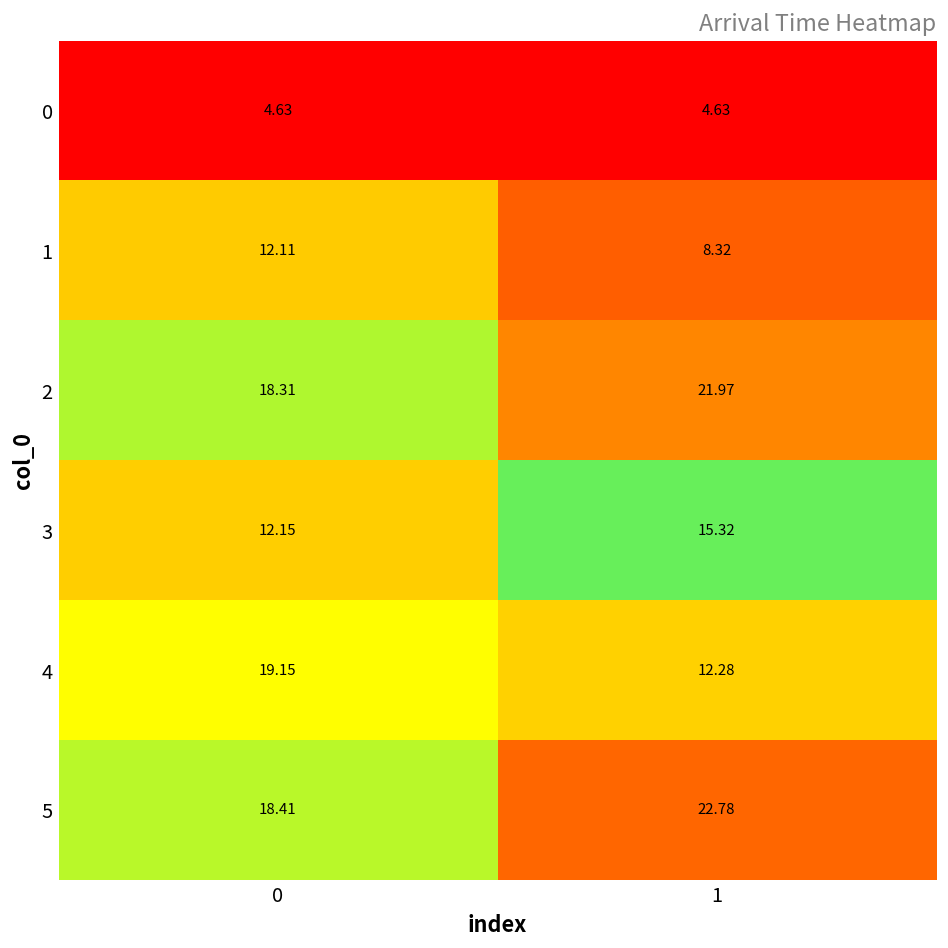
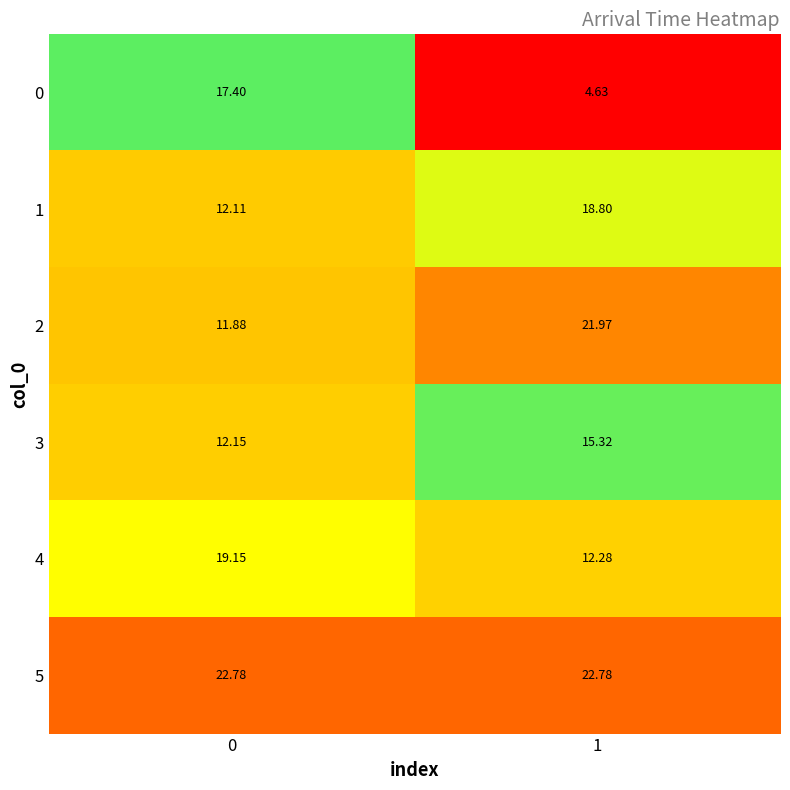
  {
    "0": {
-     "0": 4.63,
+     "0": 17.40,
      "1": 4.63
    },
    "1": {
      "0": 12.11,
-     "1": 8.32
+     "1": 18.80
    },
    "2": {
-     "0": 18.31,
+     "0": 11.88,
      "1": 21.97
    },
    "3": {
      "0": 12.15,
      "1": 15.32
    },
    "4": {
      "0": 19.15,
      "1": 12.28
    },
    "5": {
-     "0": 18.41,
+     "0": 22.78,
      "1": 22.78
    }
  }
